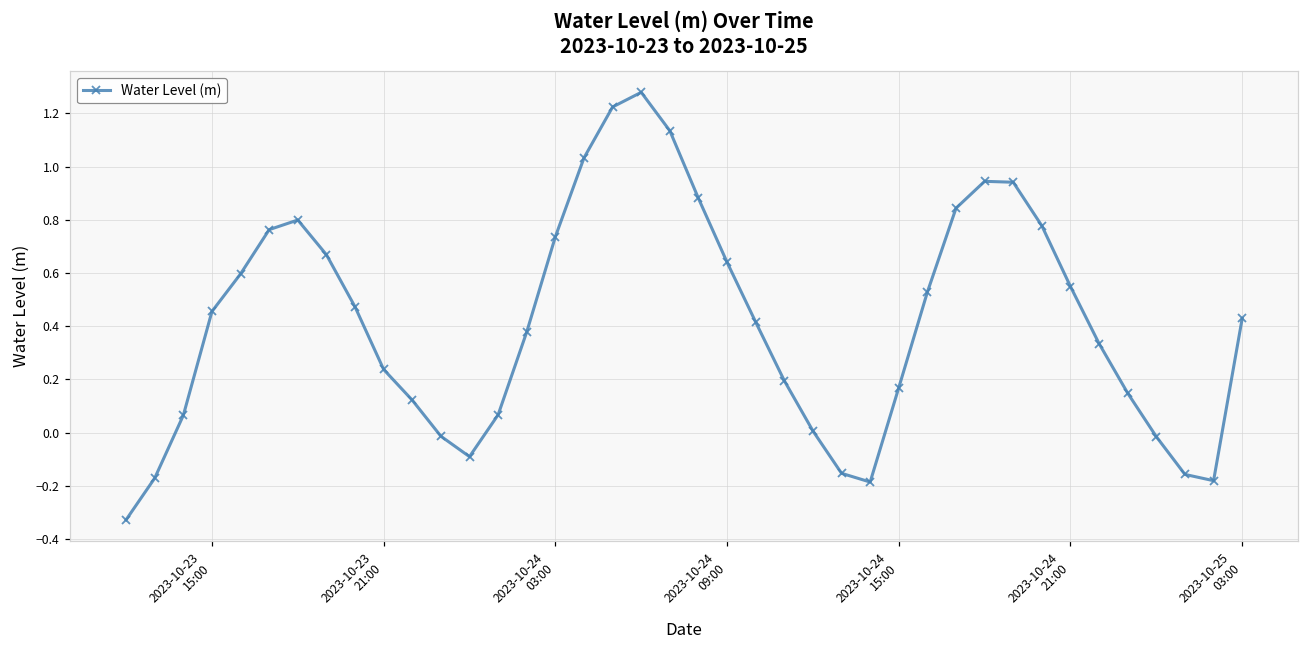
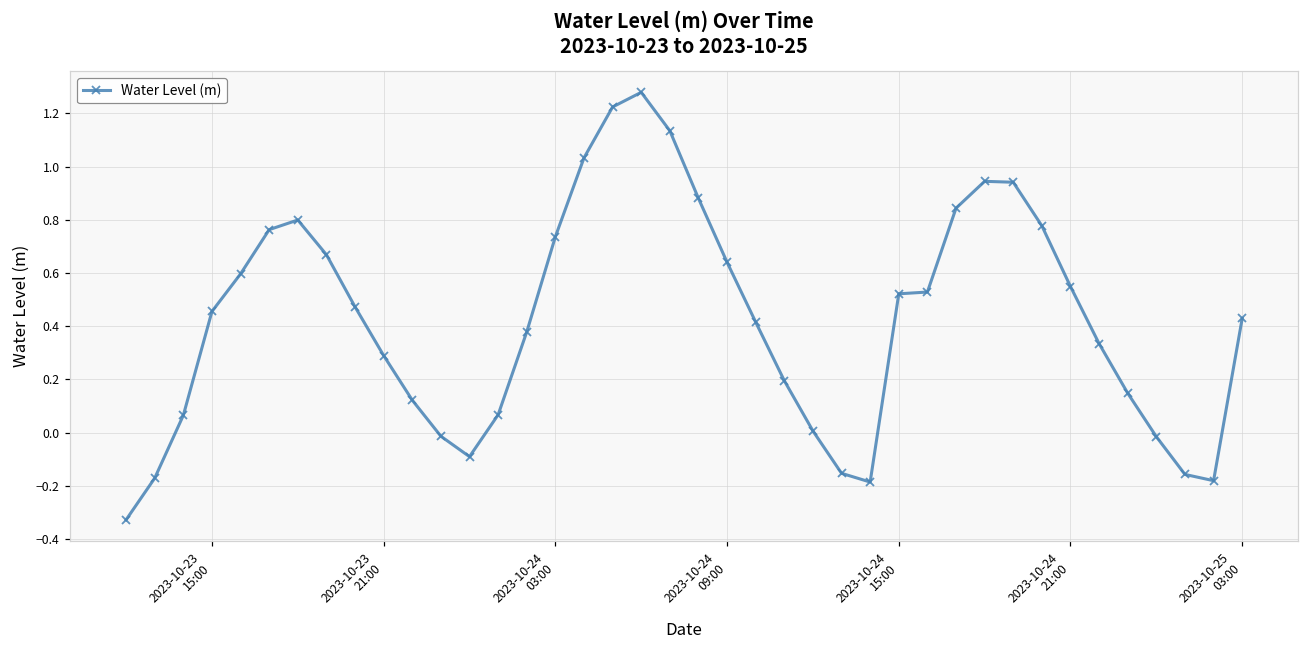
  {
    "2023-10-23 15:00": 0.46,
-   "2023-10-23 21:00": 0.24,
+   "2023-10-23 21:00": 0.29,
    "2023-10-24 03:00": 0.74,
    "2023-10-24 09:00": 0.64,
-   "2023-10-24 15:00": 0.17,
+   "2023-10-24 15:00": 0.52,
    "2023-10-24 21:00": 0.55,
    "2023-10-25 03:00": 0.43
  }
